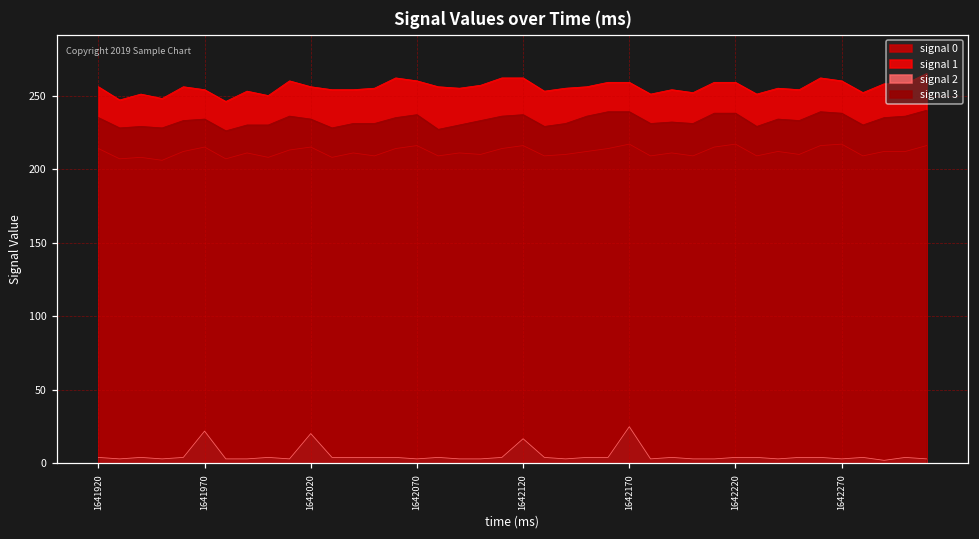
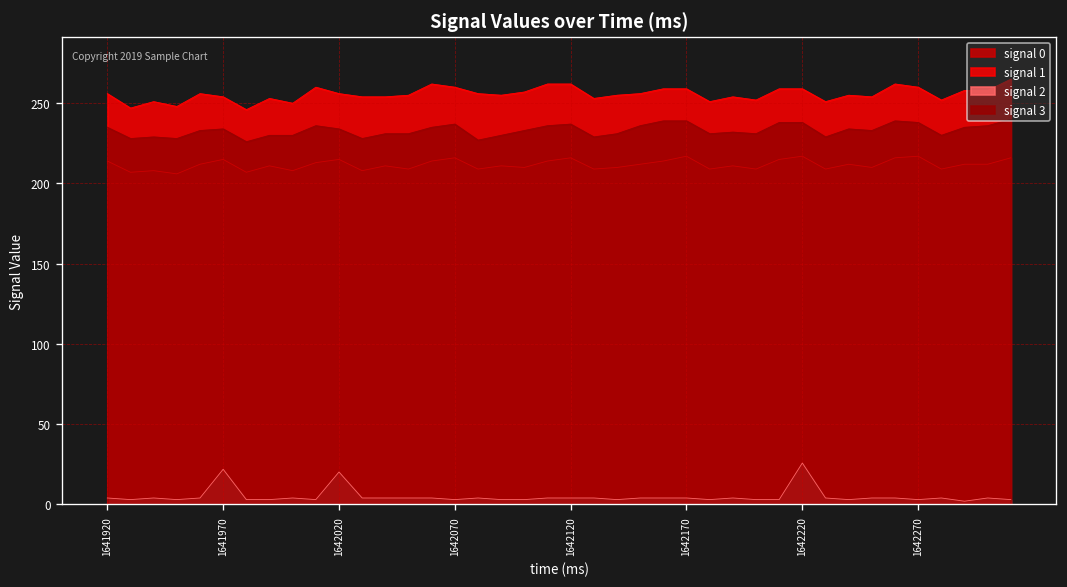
  {
    "signal 2": {
      "1641920": 4,
      "1641970": 22,
      "1642020": 20,
      "1642070": 3,
-     "1642120": 17,
-     "1642170": 25,
-     "1642220": 4,
+     "1642120": 4,
+     "1642170": 4,
+     "1642220": 26,
      "1642270": 3
    }
  }
